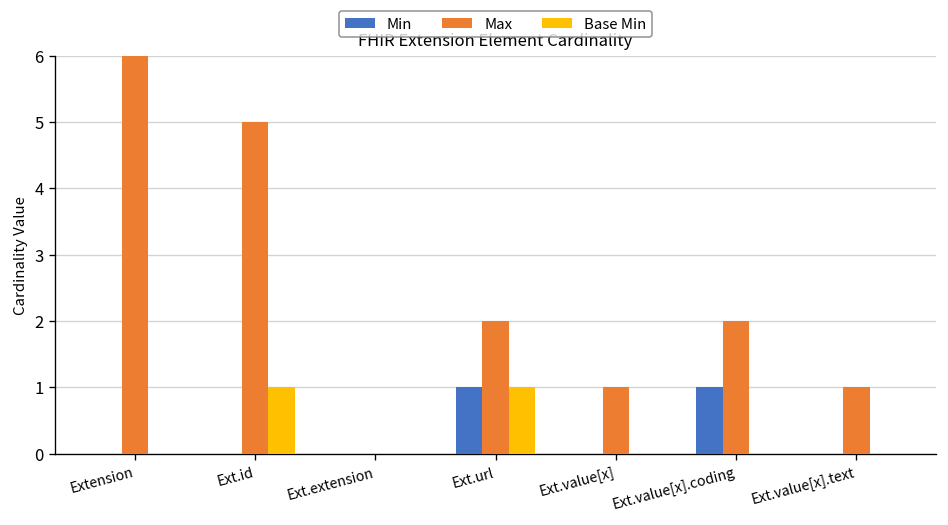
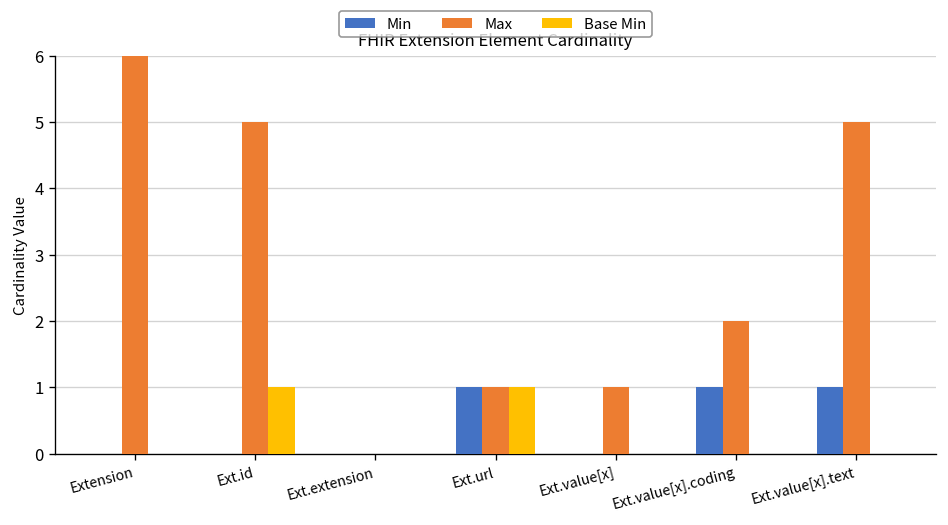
  {
    "Min": {
      "Extension": 0,
      "Ext.id": 0,
      "Ext.extension": 0,
      "Ext.url": 1,
      "Ext.value[x]": 0,
      "Ext.value[x].coding": 1,
-     "Ext.value[x].text": 0
+     "Ext.value[x].text": 1
    },
    "Max": {
      "Ext.id": 5,
      "Ext.extension": 0,
-     "Ext.url": 2,
+     "Ext.url": 1,
      "Ext.value[x]": 1,
      "Ext.value[x].coding": 2,
-     "Ext.value[x].text": 1
+     "Ext.value[x].text": 5
    },
    "Base Min": {
      "Extension": 0,
      "Ext.id": 1,
      "Ext.extension": 0,
      "Ext.url": 1,
      "Ext.value[x]": 0,
      "Ext.value[x].coding": 0,
      "Ext.value[x].text": 0
    }
  }
